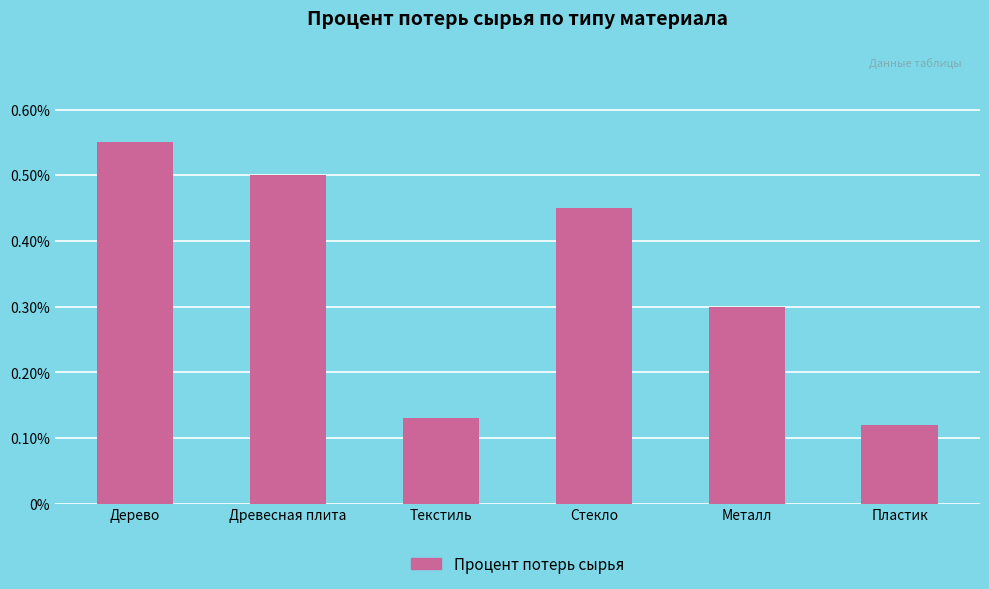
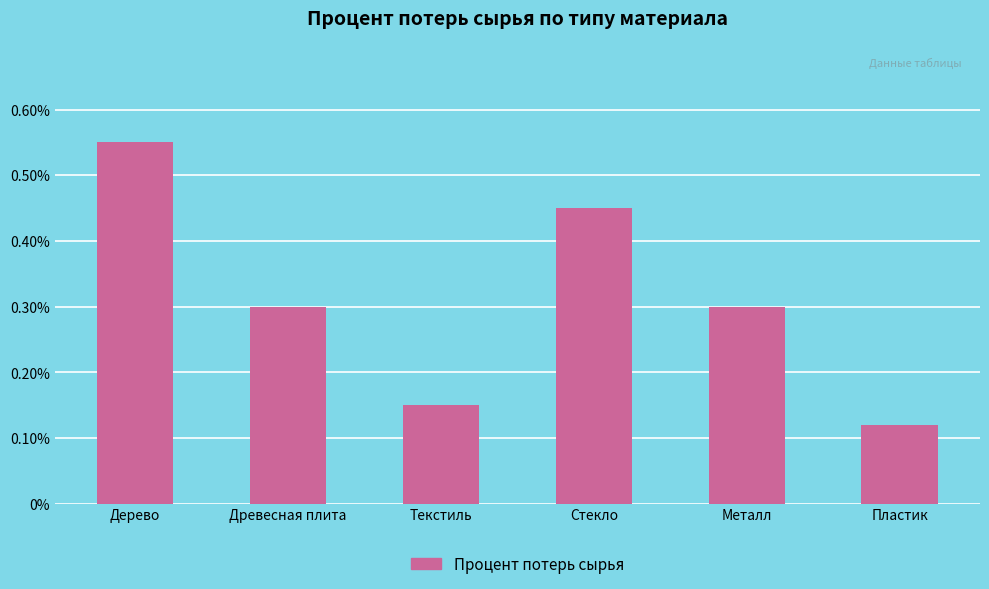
  {
    "Дерево": "0.55%",
-   "Древесная плита": "0.50%",
-   "Текстиль": "0.13%",
+   "Древесная плита": "0.30%",
+   "Текстиль": "0.15%",
    "Стекло": "0.45%",
    "Металл": "0.30%",
    "Пластик": "0.12%"
  }
